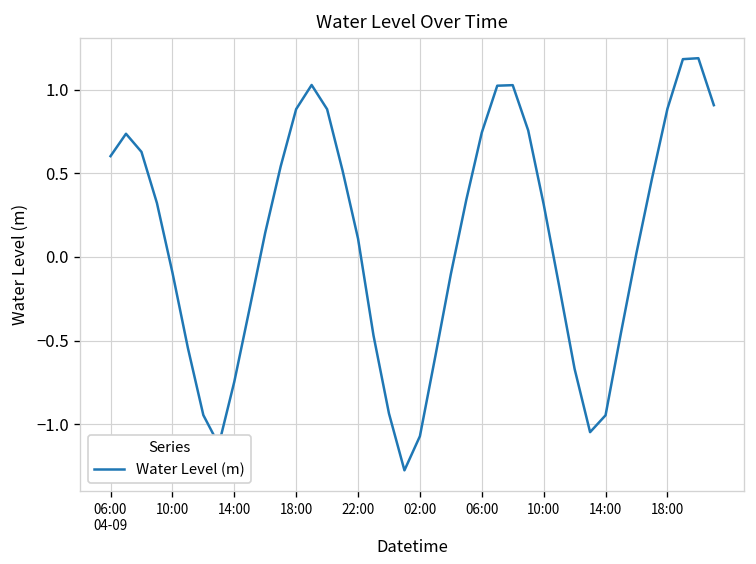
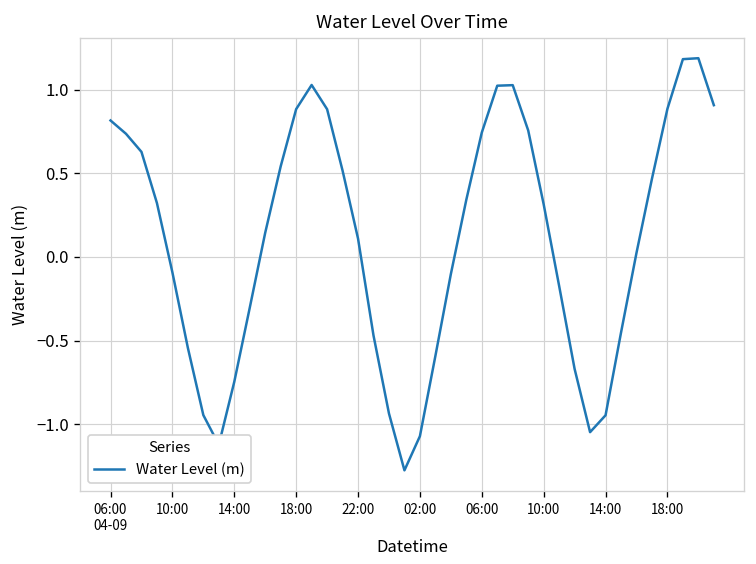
  {
-   "06:00 04-09": 0.60,
+   "06:00 04-09": 0.82,
    "22:00": 0.11,
    "02:00": -1.07,
    "06:00": 0.74
  }
